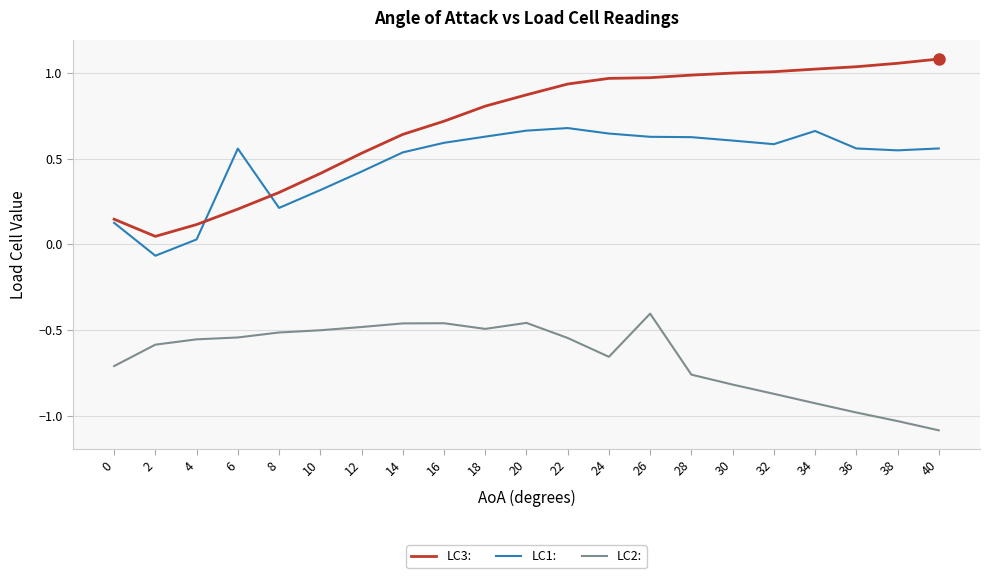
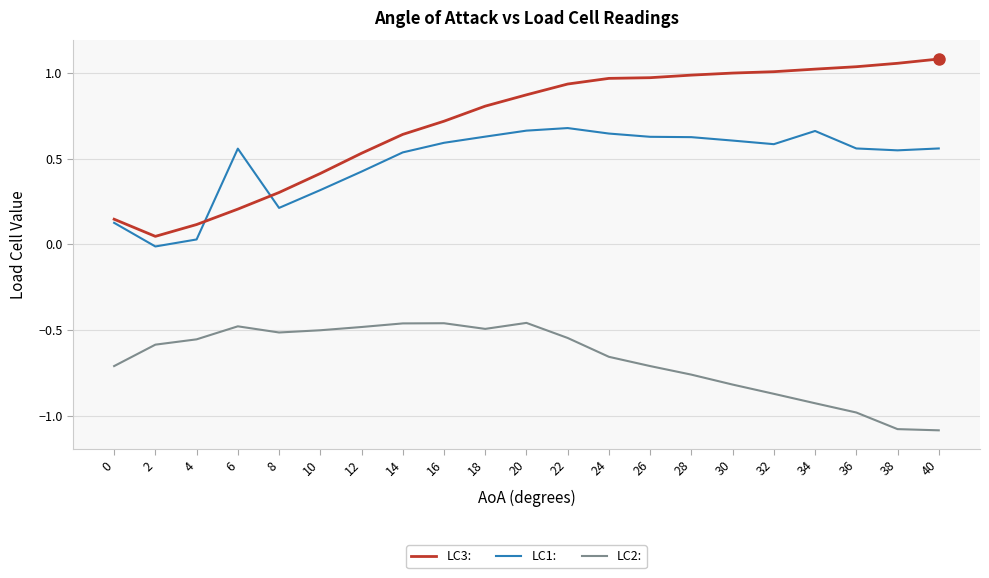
  {
    "LC1:": {
      "0": 0.13,
-     "2": -0.07,
+     "2": -0.01,
      "4": 0.03,
      "6": 0.56,
      "8": 0.21,
      "10": 0.32,
      "12": 0.42,
      "14": 0.54,
      "16": 0.59,
      "18": 0.63,
      "20": 0.66,
      "22": 0.68,
      "24": 0.65,
      "26": 0.63,
      "28": 0.63,
      "30": 0.61,
      "32": 0.58,
      "34": 0.66,
      "36": 0.56,
      "38": 0.55,
      "40": 0.56
    },
    "LC2:": {
      "0": -0.71,
      "2": -0.59,
      "4": -0.56,
-     "6": -0.54,
+     "6": -0.48,
      "8": -0.52,
      "10": -0.50,
      "12": -0.48,
      "14": -0.46,
      "16": -0.46,
      "18": -0.49,
      "20": -0.46,
      "22": -0.55,
      "24": -0.66,
-     "26": -0.41,
+     "26": -0.71,
      "28": -0.76,
      "30": -0.82,
      "32": -0.87,
      "34": -0.93,
      "36": -0.98,
-     "38": -1.03,
+     "38": -1.08,
      "40": -1.09
    }
  }
